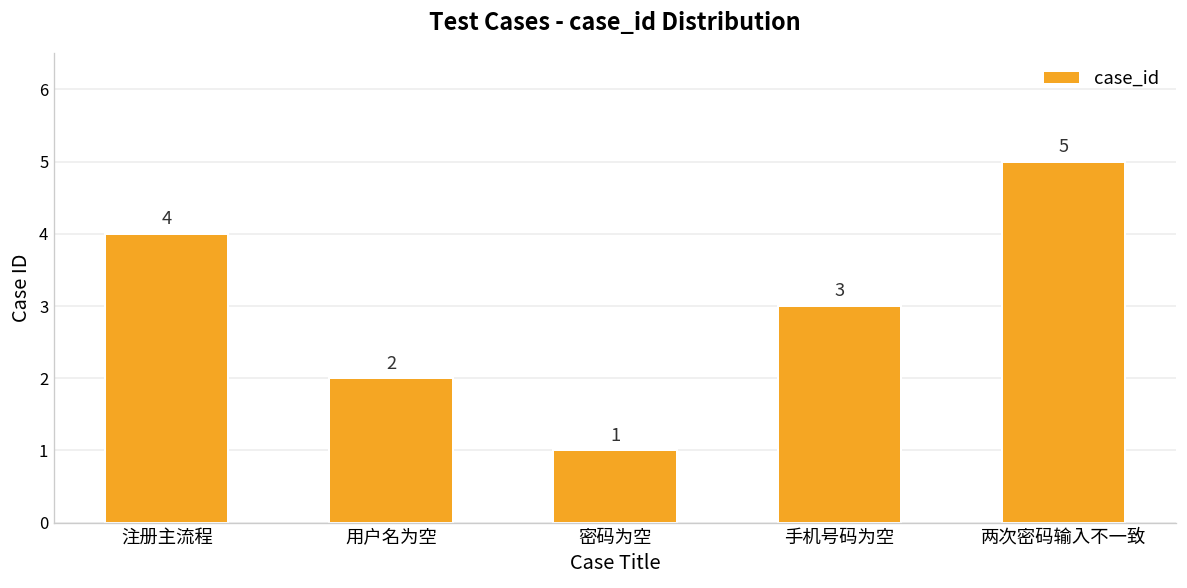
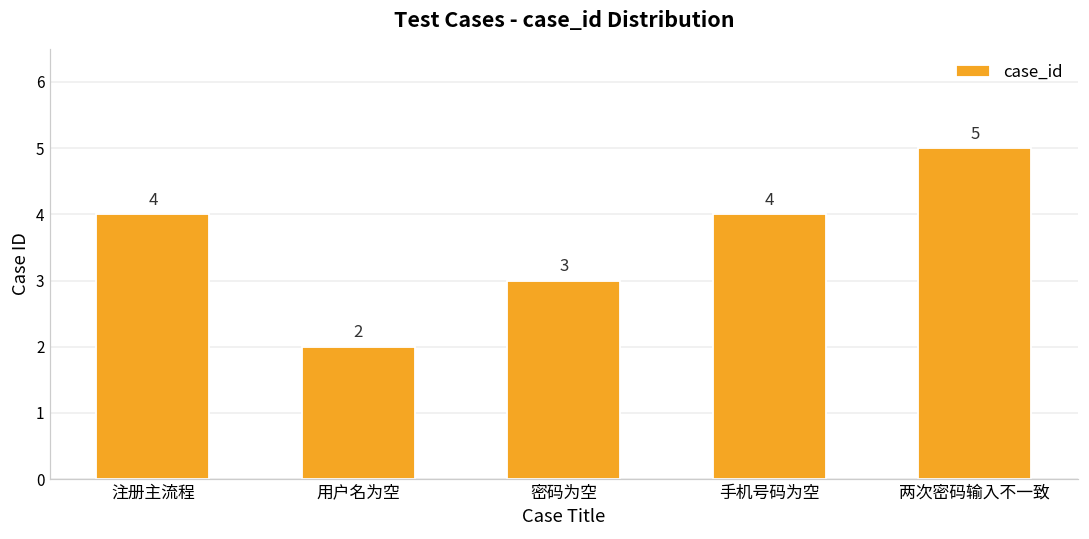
  {
    "注册主流程": 4,
    "用户名为空": 2,
-   "密码为空": 1,
-   "手机号码为空": 3,
+   "密码为空": 3,
+   "手机号码为空": 4,
    "两次密码输入不一致": 5
  }
